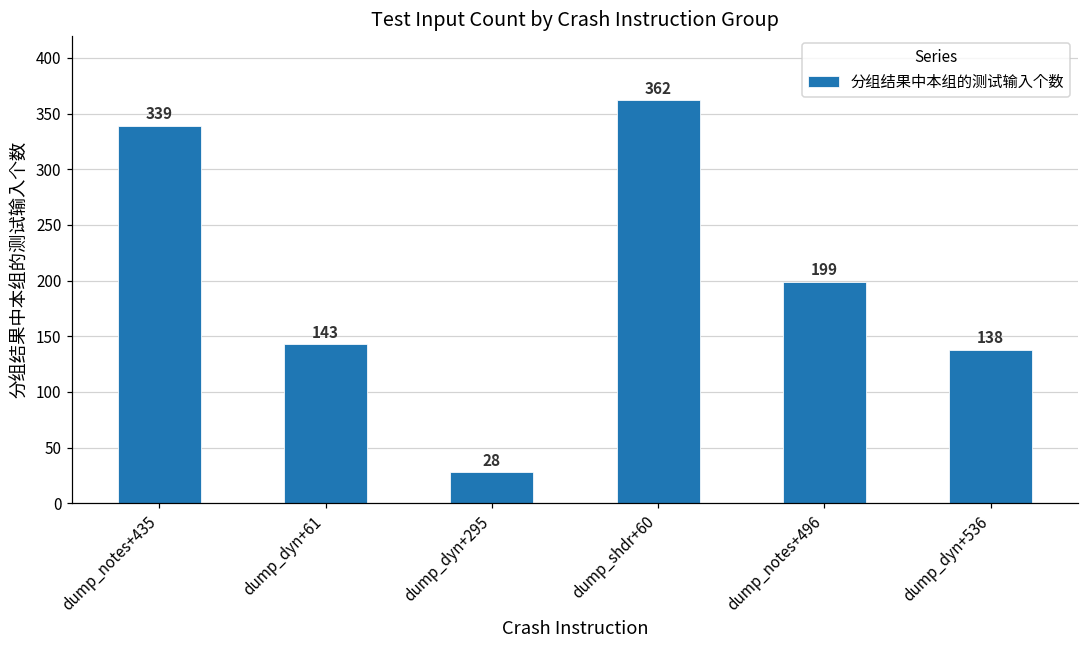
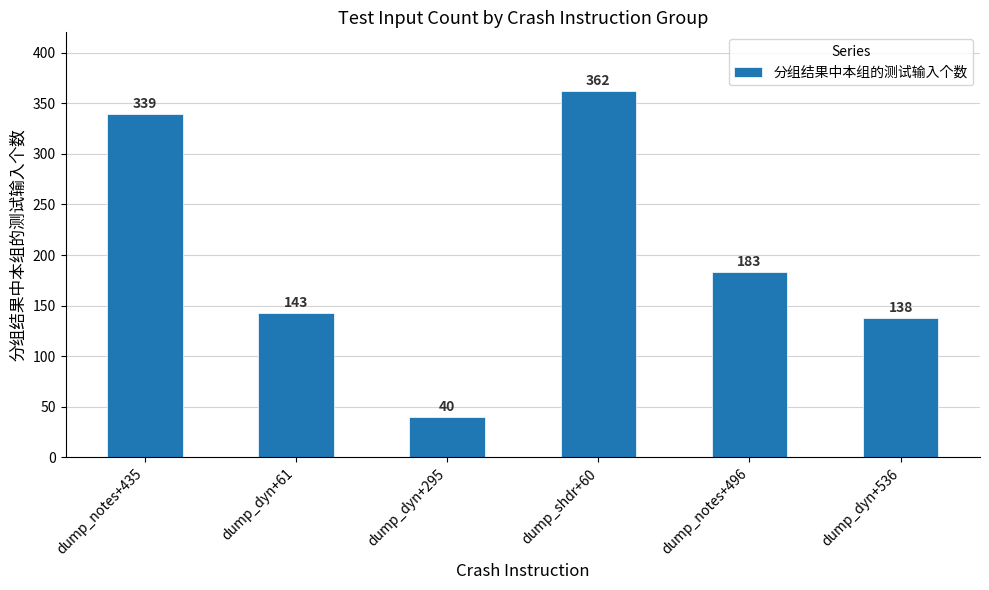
  {
    "dump_notes+435": 339,
    "dump_dyn+61": 143,
-   "dump_dyn+295": 28,
+   "dump_dyn+295": 40,
    "dump_shdr+60": 362,
-   "dump_notes+496": 199,
+   "dump_notes+496": 183,
    "dump_dyn+536": 138
  }
